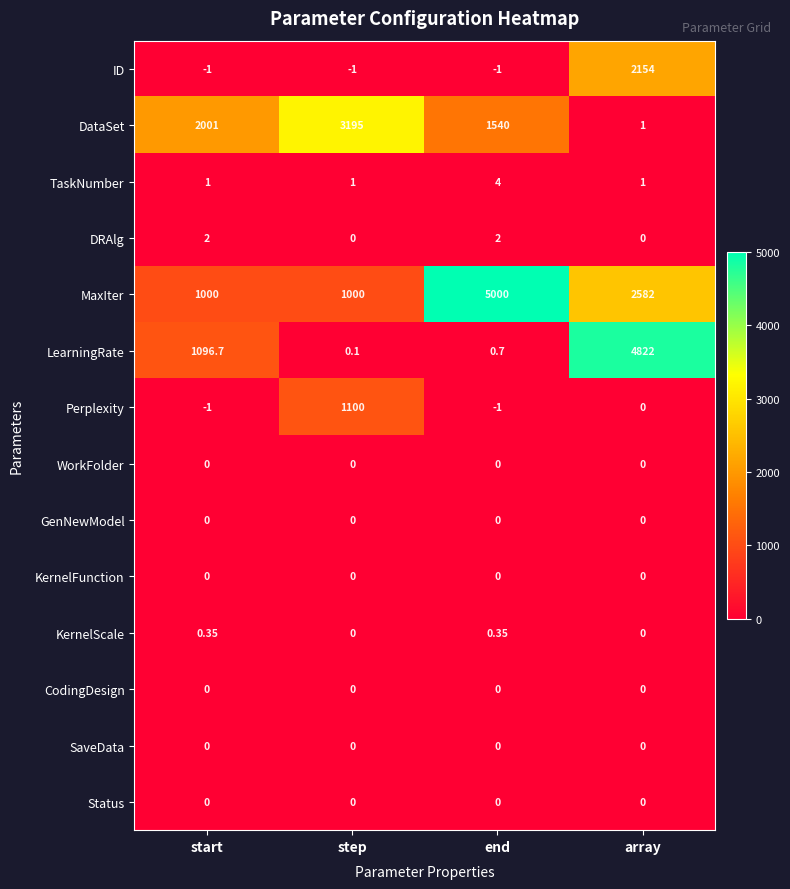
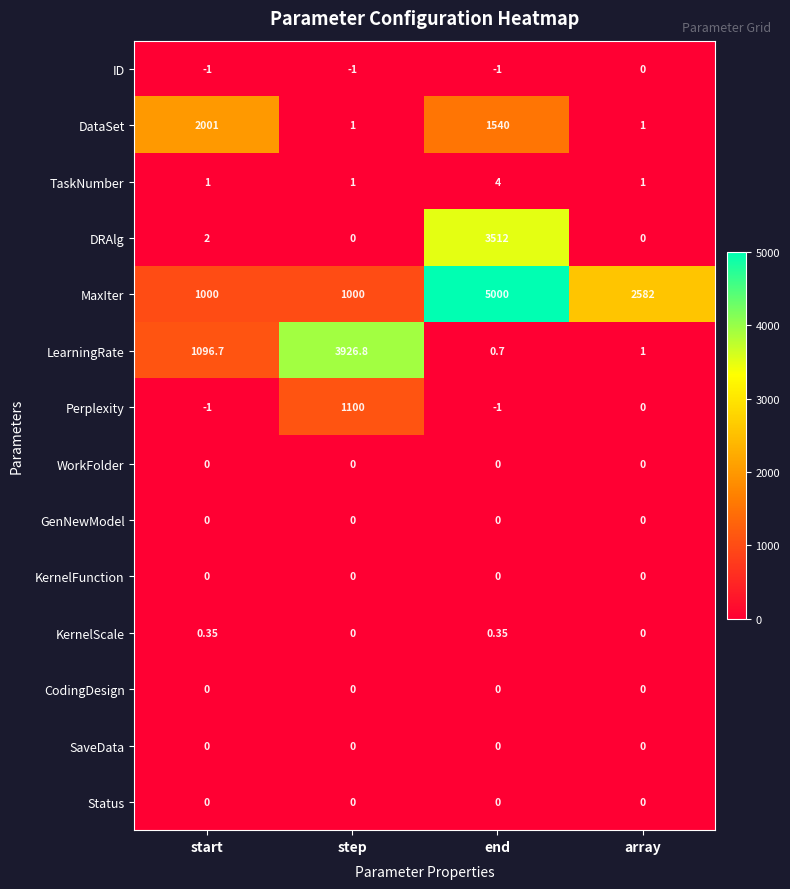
  {
    "ID": {
      "start": -1,
      "step": -1,
      "end": -1,
-     "array": 2154
+     "array": 0
    },
    "DataSet": {
      "start": 2001,
-     "step": 3195,
+     "step": 1,
      "end": 1540,
      "array": 1
    },
    "TaskNumber": {
      "start": 1,
      "step": 1,
      "end": 4,
      "array": 1
    },
    "DRAlg": {
      "start": 2,
      "step": 0,
-     "end": 2,
+     "end": 3512,
      "array": 0
    },
    "MaxIter": {
      "start": 1000,
      "step": 1000,
      "end": 5000,
      "array": 2582
    },
    "LearningRate": {
      "start": 1096.7,
-     "step": 0.1,
+     "step": 3926.8,
      "end": 0.7,
-     "array": 4822
+     "array": 1
    },
    "Perplexity": {
      "start": -1,
      "step": 1100,
      "end": -1,
      "array": 0
    },
    "WorkFolder": {
      "start": 0,
      "step": 0,
      "end": 0,
      "array": 0
    },
    "GenNewModel": {
      "start": 0,
      "step": 0,
      "end": 0,
      "array": 0
    },
    "KernelFunction": {
      "start": 0,
      "step": 0,
      "end": 0,
      "array": 0
    },
    "KernelScale": {
      "start": 0.35,
      "step": 0,
      "end": 0.35,
      "array": 0
    },
    "CodingDesign": {
      "start": 0,
      "step": 0,
      "end": 0,
      "array": 0
    },
    "SaveData": {
      "start": 0,
      "step": 0,
      "end": 0,
      "array": 0
    },
    "Status": {
      "start": 0,
      "step": 0,
      "end": 0,
      "array": 0
    }
  }
